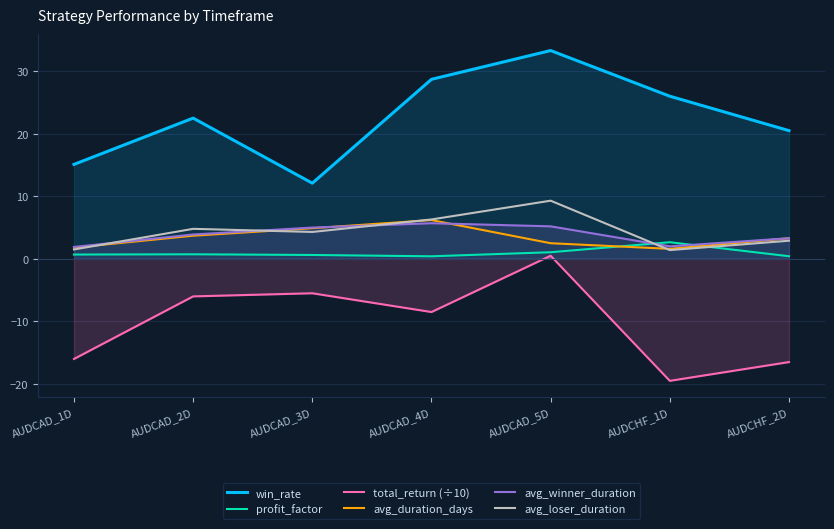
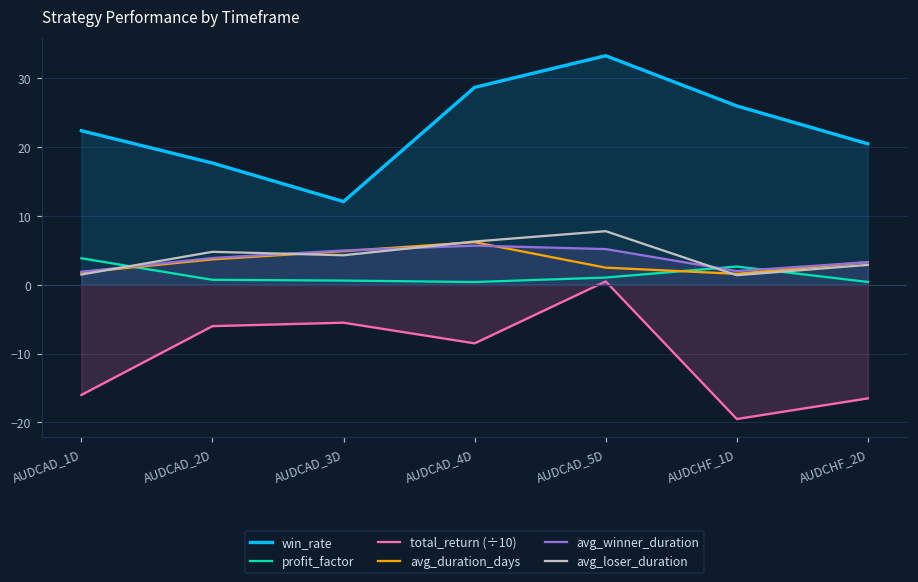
  {
    "win_rate": {
-     "AUDCAD_1D": 15,
-     "AUDCAD_2D": 23,
+     "AUDCAD_1D": 22,
+     "AUDCAD_2D": 18,
      "AUDCAD_3D": 12,
      "AUDCAD_4D": 29,
      "AUDCAD_5D": 33,
      "AUDCHF_1D": 26,
      "AUDCHF_2D": 21
    },
    "profit_factor": {
-     "AUDCAD_1D": 1,
+     "AUDCAD_1D": 4,
      "AUDCAD_2D": 1,
      "AUDCAD_3D": 1,
      "AUDCAD_4D": 0,
      "AUDCAD_5D": 1,
      "AUDCHF_1D": 3,
      "AUDCHF_2D": 0
    },
    "avg_duration_days": {
      "AUDCAD_5D": 3
    },
    "avg_winner_duration": {
      "AUDCAD_4D": 6,
      "AUDCAD_5D": 5
    },
    "avg_loser_duration": {
      "AUDCAD_2D": 5,
      "AUDCAD_3D": 4,
-     "AUDCAD_5D": 9
+     "AUDCAD_5D": 8
    }
  }
